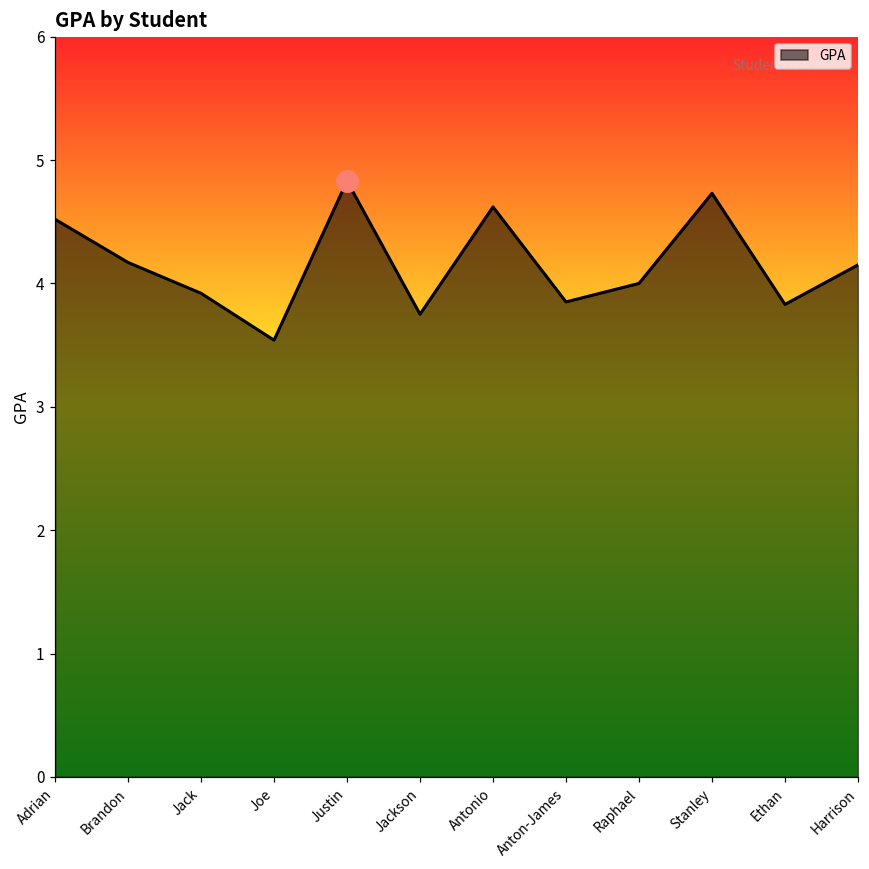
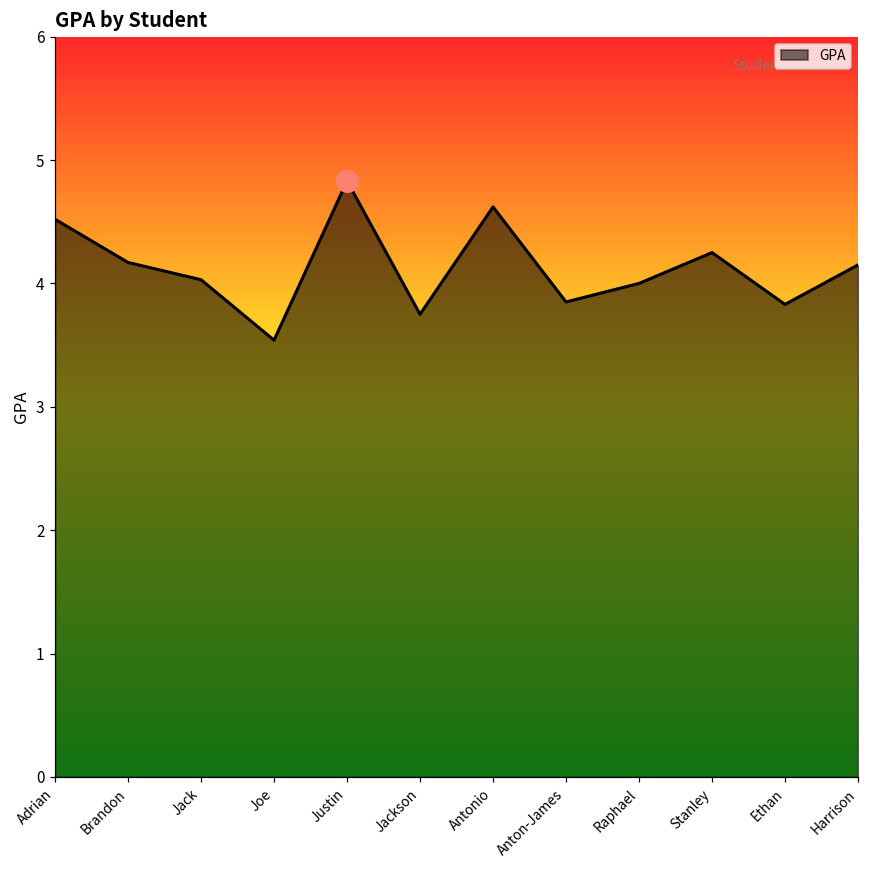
  {
    "GPA": {
      "Adrian": 4.52,
      "Brandon": 4.17,
-     "Jack": 3.92,
+     "Jack": 4.03,
      "Joe": 3.54,
      "Jackson": 3.75,
      "Antonio": 4.62,
      "Anton-James": 3.85,
      "Raphael": 4.00,
-     "Stanley": 4.73,
+     "Stanley": 4.25,
      "Ethan": 3.83,
      "Harrison": 4.15
    }
  }
